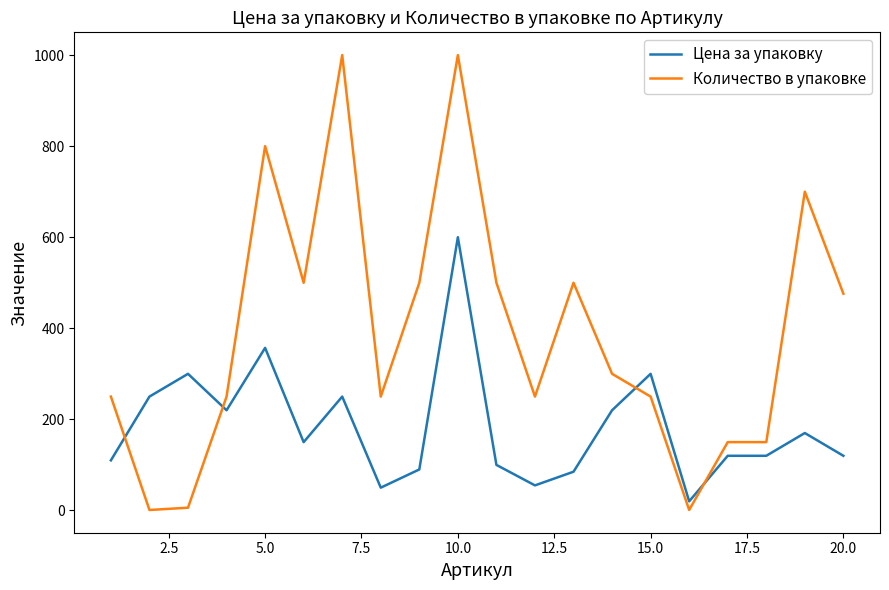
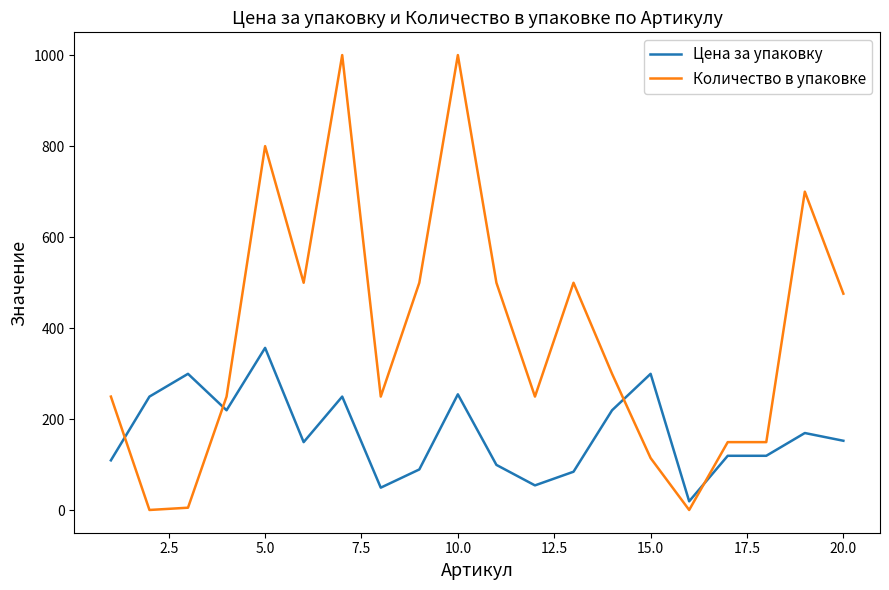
  {
    "Цена за упаковку": {
      "5.0": 360,
-     "10.0": 600,
+     "10.0": 260,
      "15.0": 300,
-     "20.0": 120
+     "20.0": 150
    },
    "Количество в упаковке": {
      "5.0": 800,
      "10.0": 1000,
-     "15.0": 250,
+     "15.0": 120,
      "20.0": 480
    }
  }
